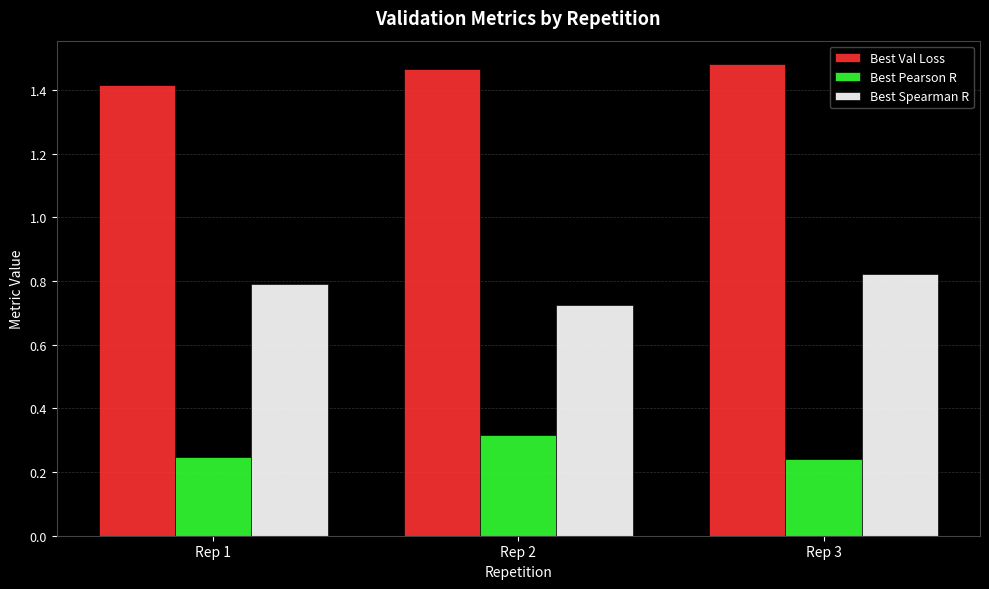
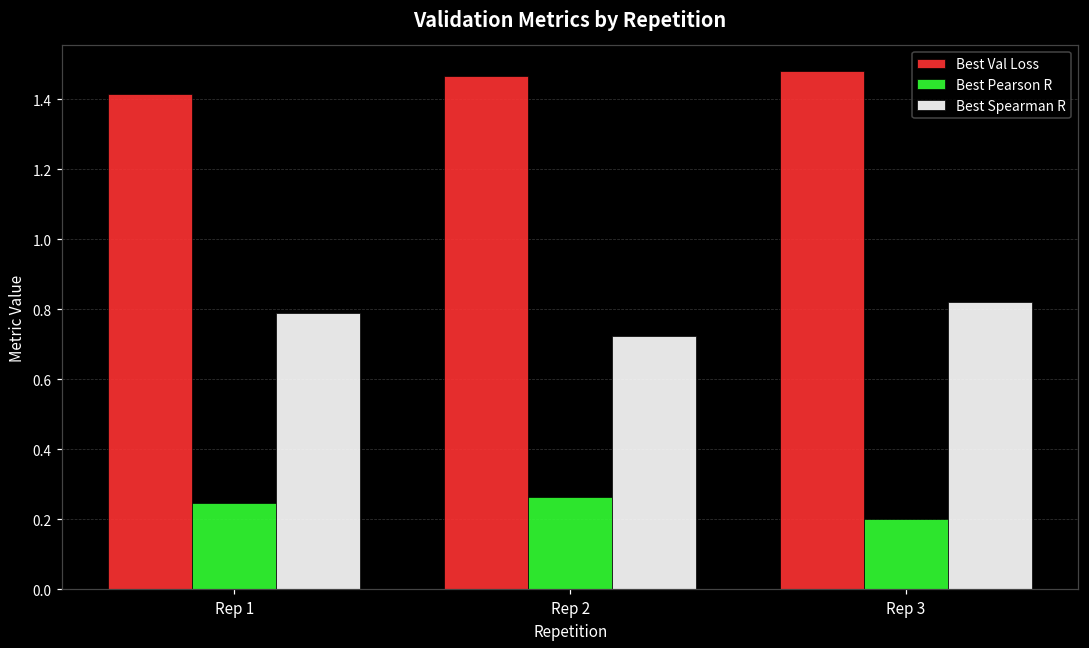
  {
    "Best Val Loss": {
      "Rep 1": 1.41,
      "Rep 2": 1.47,
      "Rep 3": 1.48
    },
    "Best Pearson R": {
      "Rep 1": 0.25,
-     "Rep 2": 0.32,
-     "Rep 3": 0.24
+     "Rep 2": 0.26,
+     "Rep 3": 0.20
    },
    "Best Spearman R": {
      "Rep 1": 0.79,
      "Rep 2": 0.72,
      "Rep 3": 0.82
    }
  }
